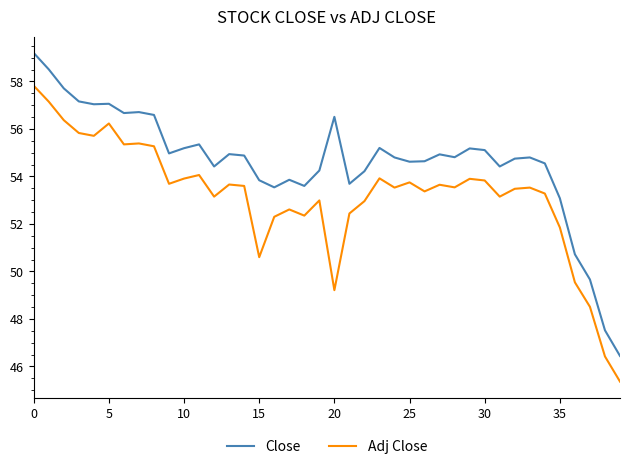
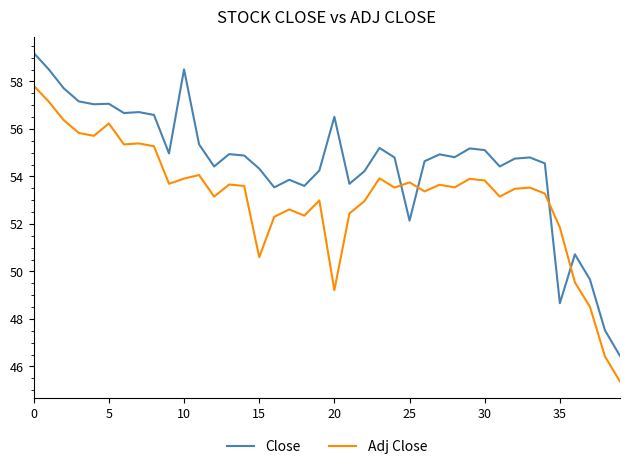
  {
    "Close": {
      "0": 59.2,
      "5": 57.1,
-     "10": 55.2,
-     "15": 53.8,
+     "10": 58.5,
+     "15": 54.3,
      "20": 56.5,
-     "25": 54.6,
+     "25": 52.1,
      "30": 55.1,
-     "35": 53.1
+     "35": 48.7
    },
    "Adj Close": {
      "0": 57.8,
      "5": 56.2,
      "10": 53.9,
      "15": 50.6,
      "20": 49.2,
      "25": 53.8,
      "30": 53.8,
      "35": 51.9
    }
  }
